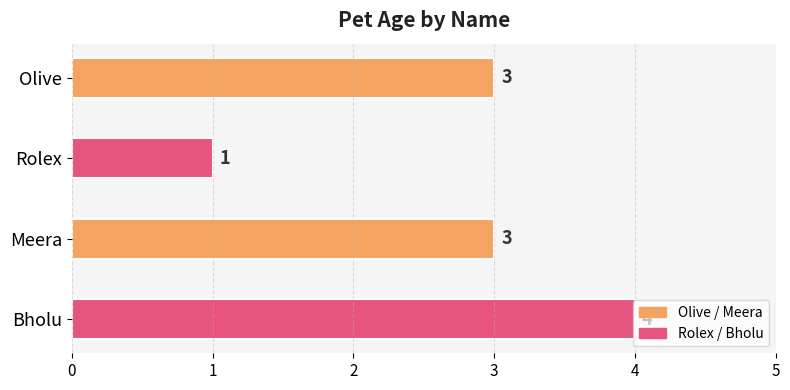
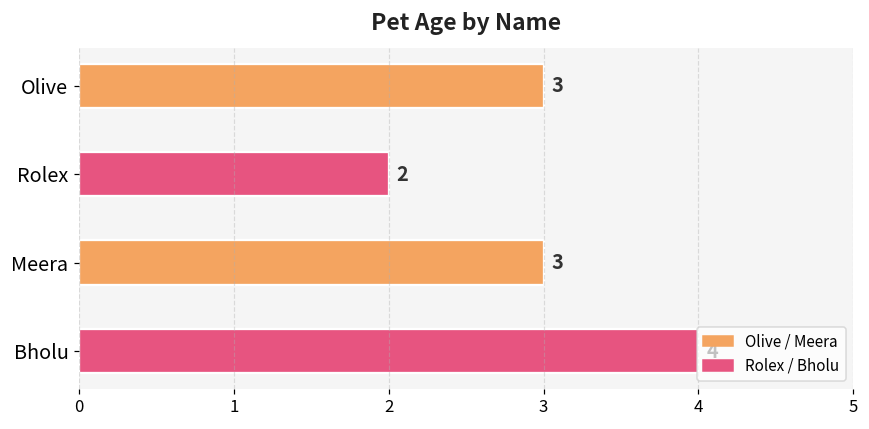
  {
    "Olive": 3,
-   "Rolex": 1,
+   "Rolex": 2,
    "Meera": 3
  }
